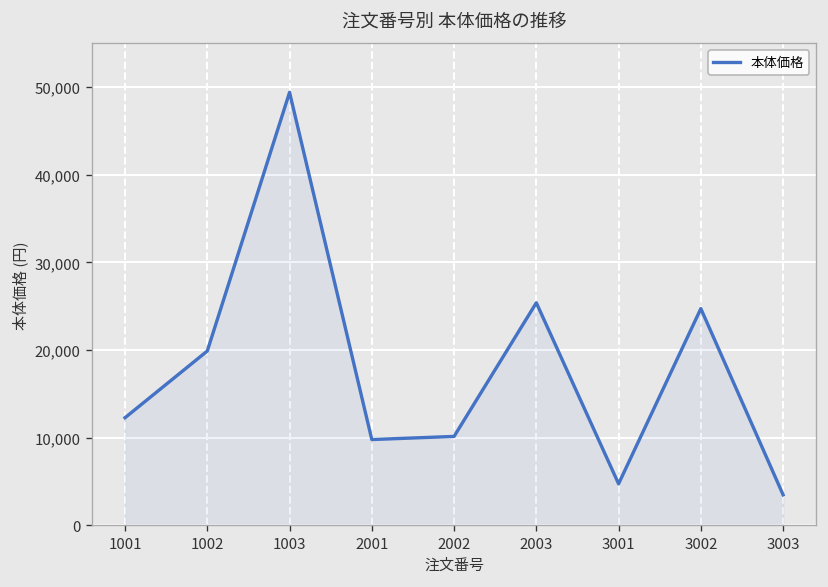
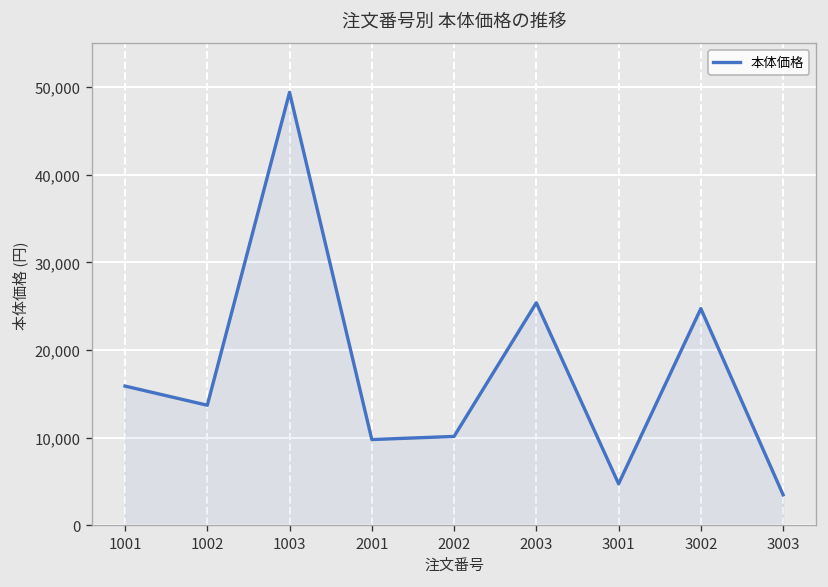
  {
-   "1001": "12,000",
-   "1002": "20,000",
+   "1001": "16,000",
+   "1002": "14,000",
    "1003": "49,000",
    "2001": "10,000",
    "2002": "10,000",
    "2003": "25,000",
    "3001": "5,000",
    "3002": "25,000",
    "3003": "4,000"
  }
